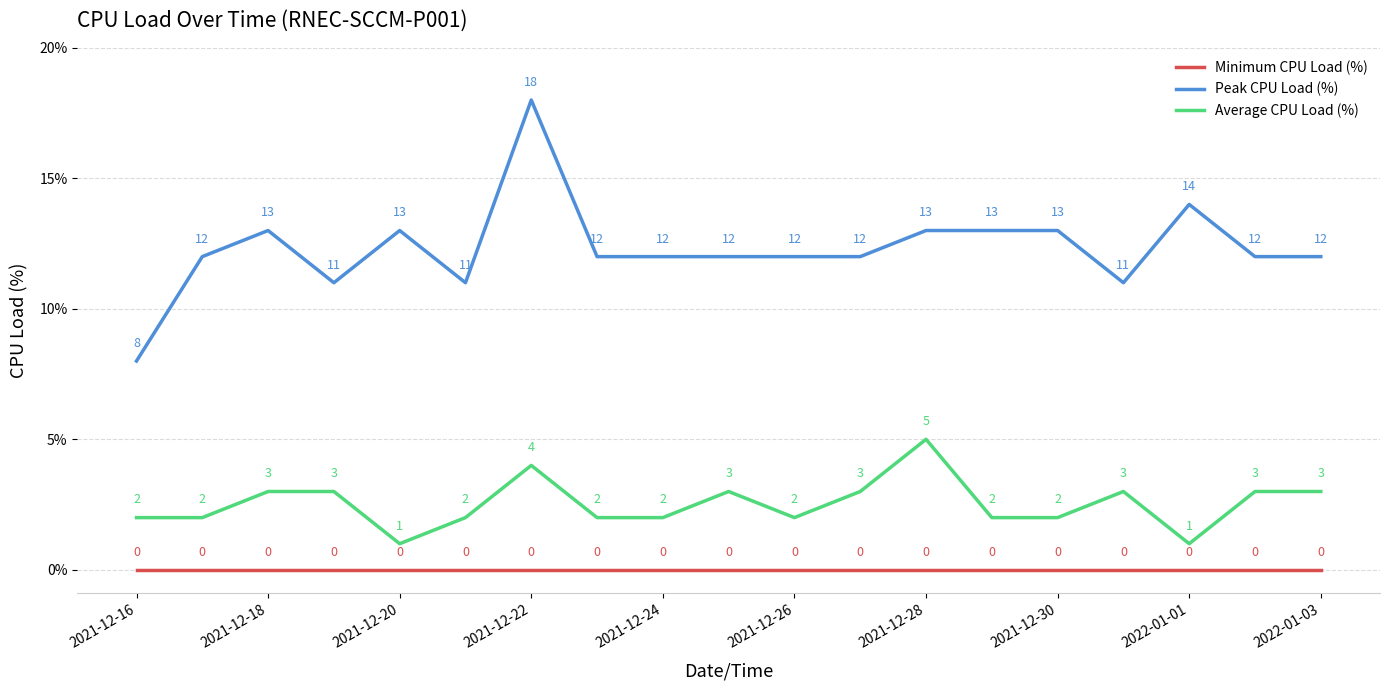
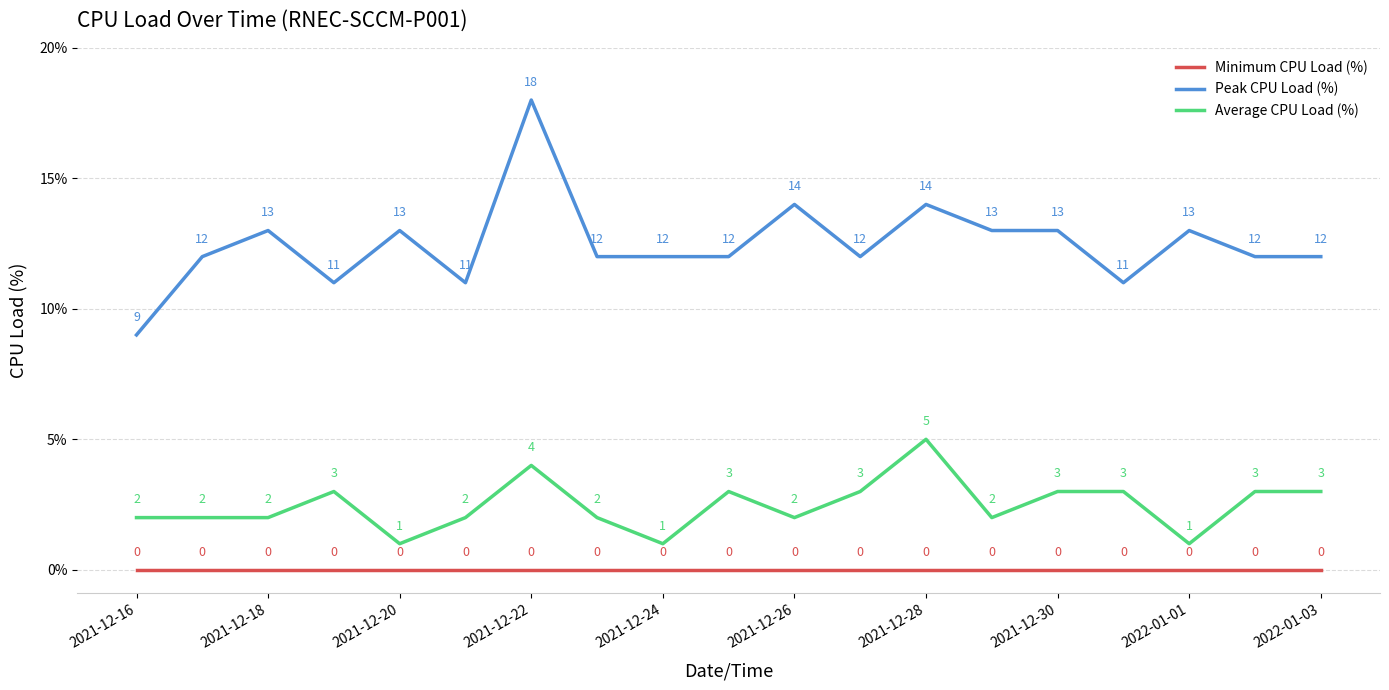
  {
    "Minimum CPU Load (%)": {
      "2021-12-16": 0,
      "2021-12-18": 0,
      "2021-12-22": 0,
      "2021-12-26": 0,
      "2021-12-28": 0,
      "2021-12-30": 0,
      "2022-01-03": 0
    },
    "Peak CPU Load (%)": {
-     "2021-12-16": 8,
+     "2021-12-16": 9,
      "2021-12-18": 13,
      "2021-12-20": 13,
      "2021-12-22": 18,
      "2021-12-24": 12,
-     "2021-12-26": 12,
-     "2021-12-28": 13,
+     "2021-12-26": 14,
+     "2021-12-28": 14,
      "2021-12-30": 13,
-     "2022-01-01": 14,
+     "2022-01-01": 13,
      "2022-01-03": 12
    },
    "Average CPU Load (%)": {
      "2021-12-16": 2,
-     "2021-12-18": 3,
+     "2021-12-18": 2,
      "2021-12-20": 1,
      "2021-12-22": 4,
-     "2021-12-24": 2,
+     "2021-12-24": 1,
      "2021-12-26": 2,
      "2021-12-28": 5,
-     "2021-12-30": 2,
+     "2021-12-30": 3,
      "2022-01-01": 1,
      "2022-01-03": 3
    }
  }
